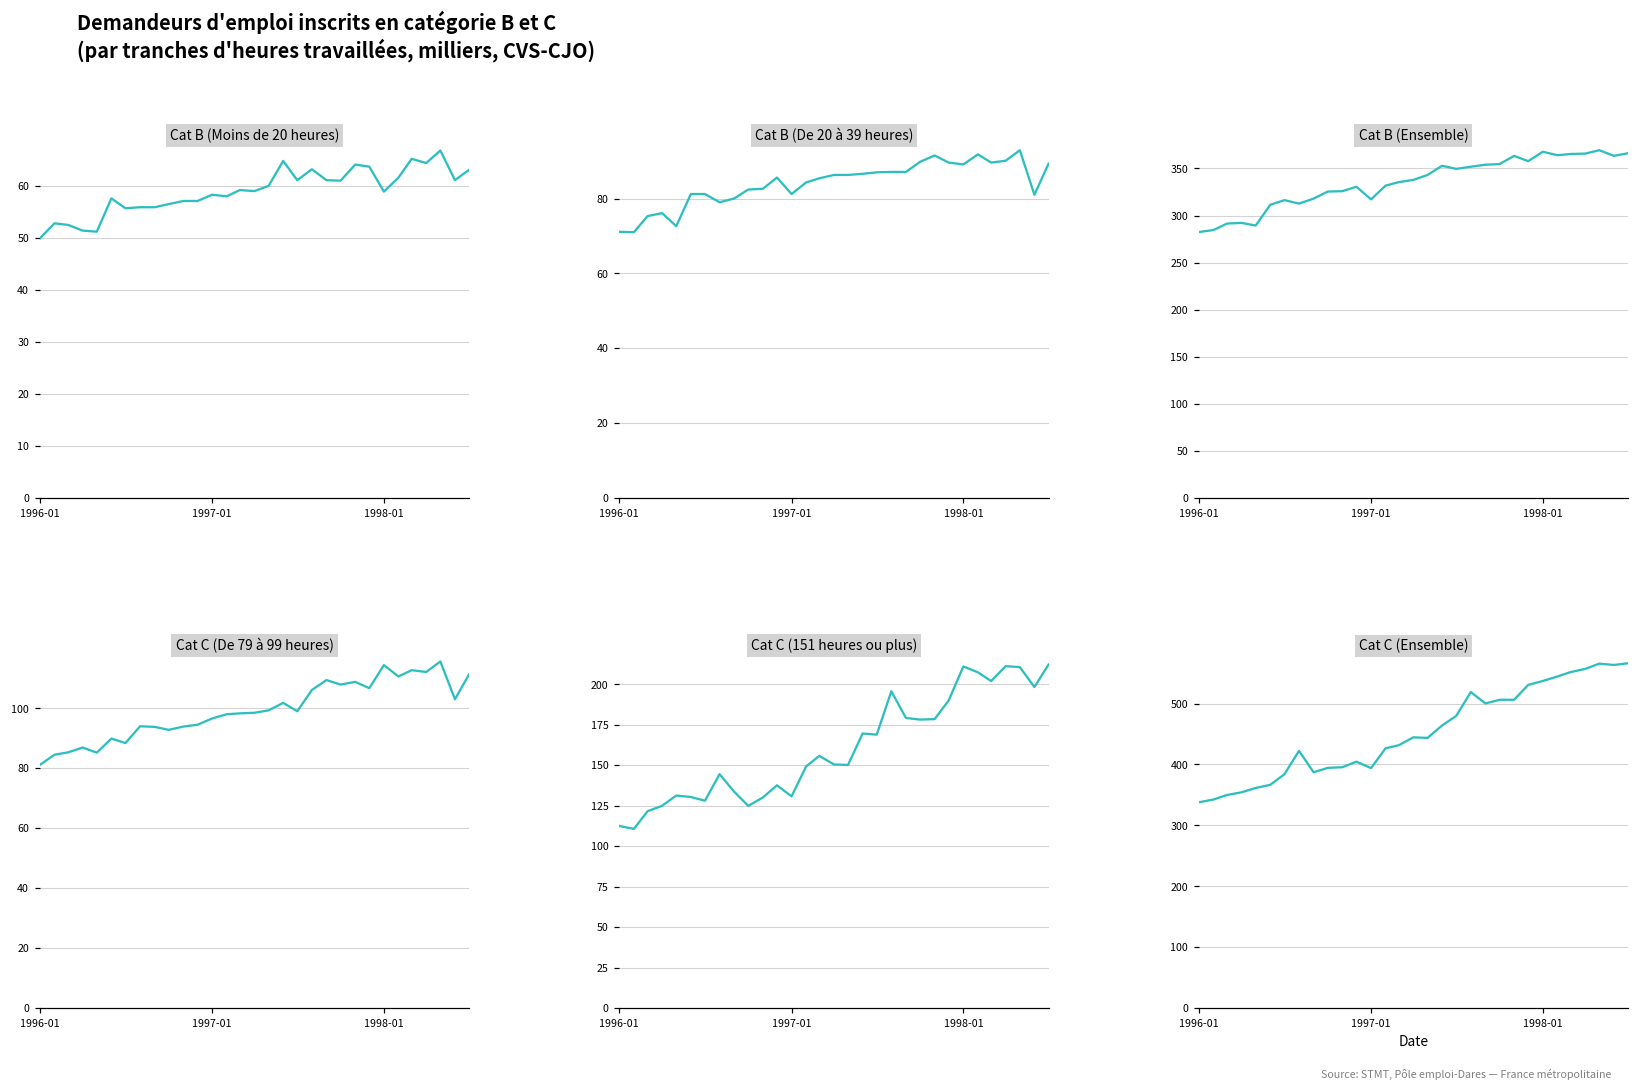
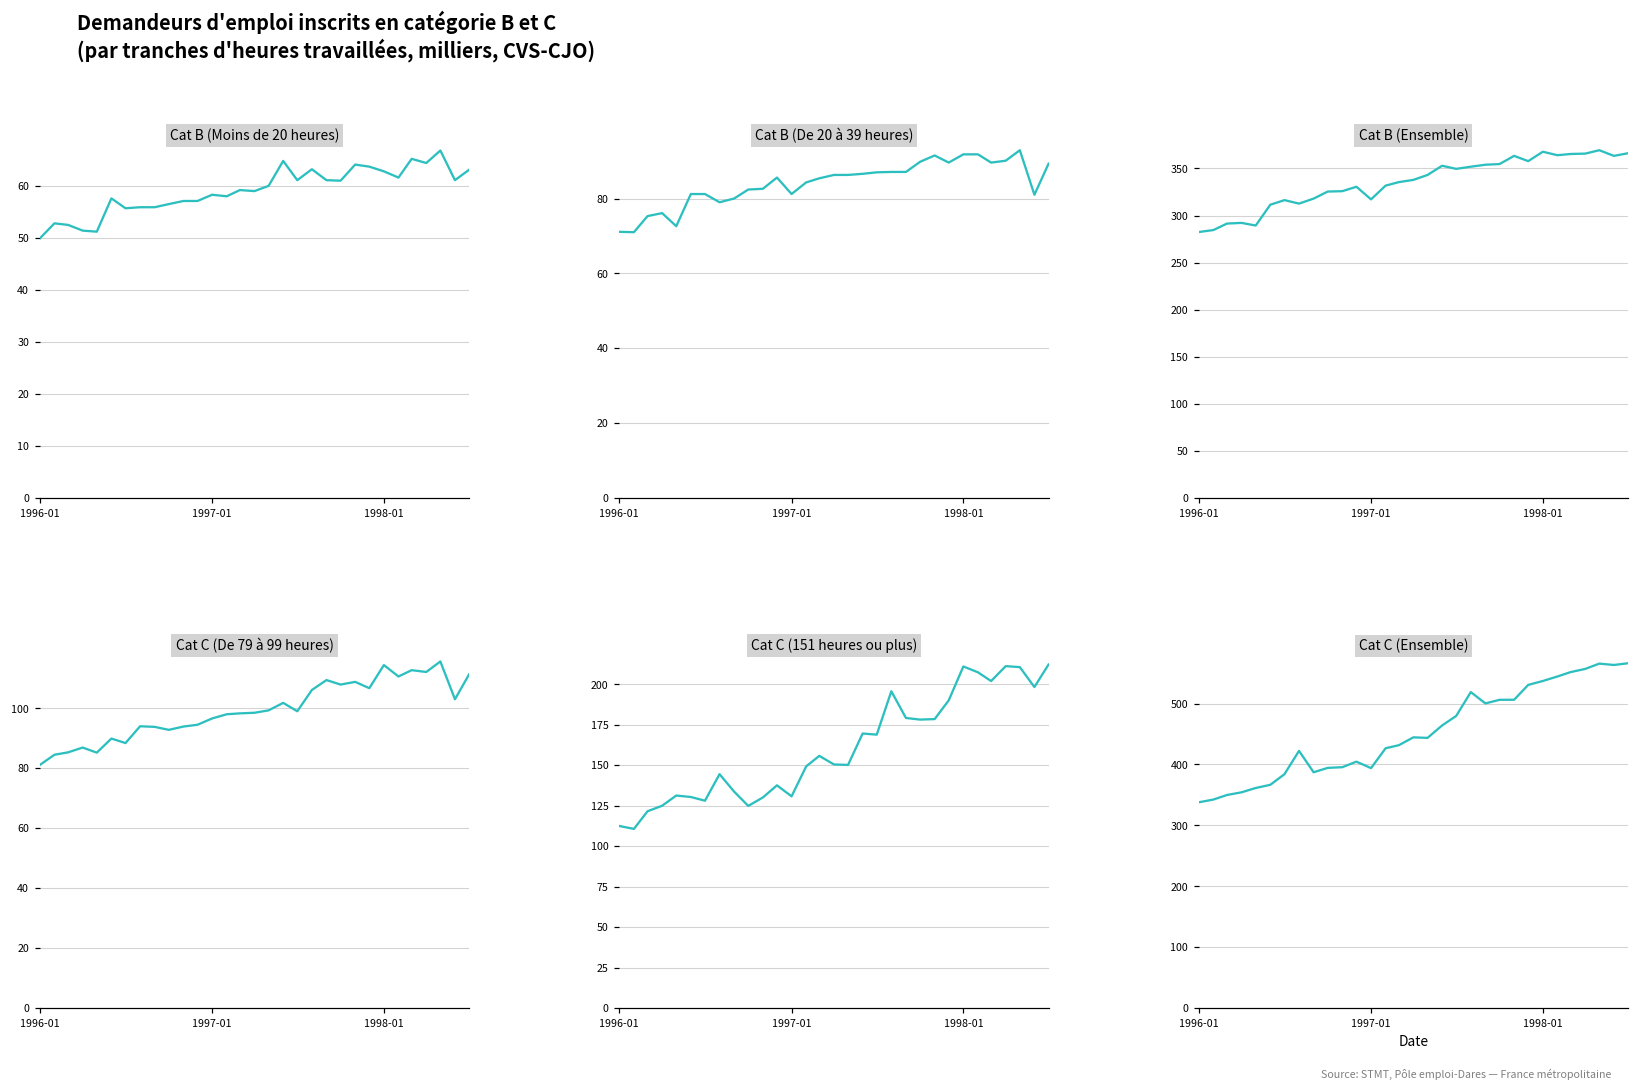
  {
    "Cat B (Moins de 20 heures)": {
      "1996-01": 50,
      "1997-01": 58,
-     "1998-01": 59
+     "1998-01": 63
    },
    "Cat B (De 20 à 39 heures)": {
      "1996-01": 71,
      "1997-01": 81,
-     "1998-01": 89
+     "1998-01": 92
    },
    "Cat B (Ensemble)": {
      "1996-01": 280,
      "1997-01": 320,
      "1998-01": 370
    },
    "Cat C (De 79 à 99 heures)": {
      "1996-01": 81,
      "1997-01": 97,
      "1998-01": 114
    },
    "Cat C (151 heures ou plus)": {
      "1996-01": 113,
      "1997-01": 131,
      "1998-01": 211
    },
    "Cat C (Ensemble)": {
      "1996-01": 340,
      "1997-01": 390,
      "1998-01": 540
    }
  }
